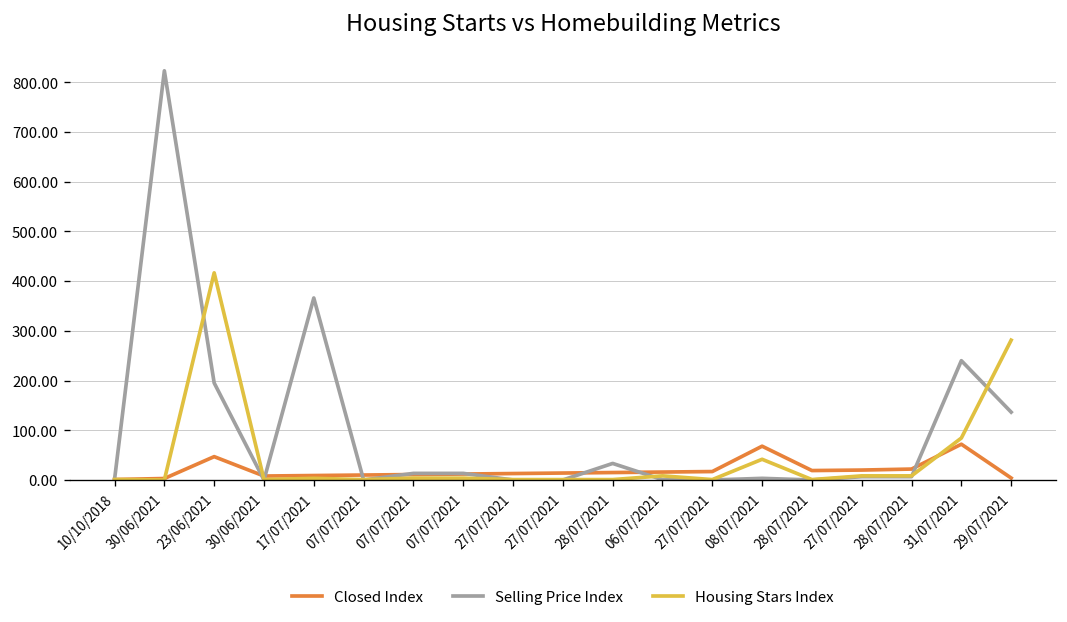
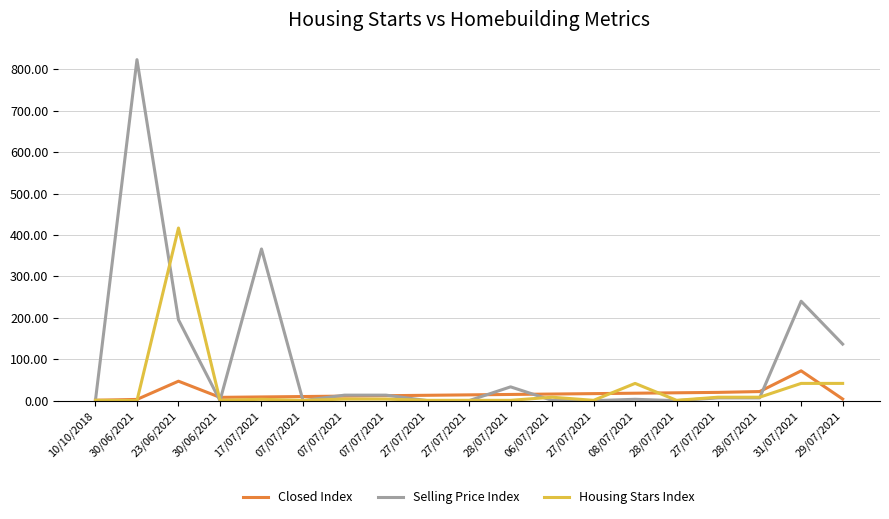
  {
    "Closed Index": {
      "23/06/2021": 50,
      "06/07/2021": 20,
-     "08/07/2021": 70,
+     "08/07/2021": 20,
      "31/07/2021": 70,
      "29/07/2021": 0
    },
    "Selling Price Index": {
      "23/06/2021": 200,
      "17/07/2021": 370,
      "06/07/2021": 0,
      "08/07/2021": 0,
      "31/07/2021": 240,
      "29/07/2021": 140
    },
    "Housing Stars Index": {
      "23/06/2021": 420,
      "06/07/2021": 10,
      "08/07/2021": 40,
-     "31/07/2021": 80,
-     "29/07/2021": 280
+     "31/07/2021": 40,
+     "29/07/2021": 40
    }
  }
